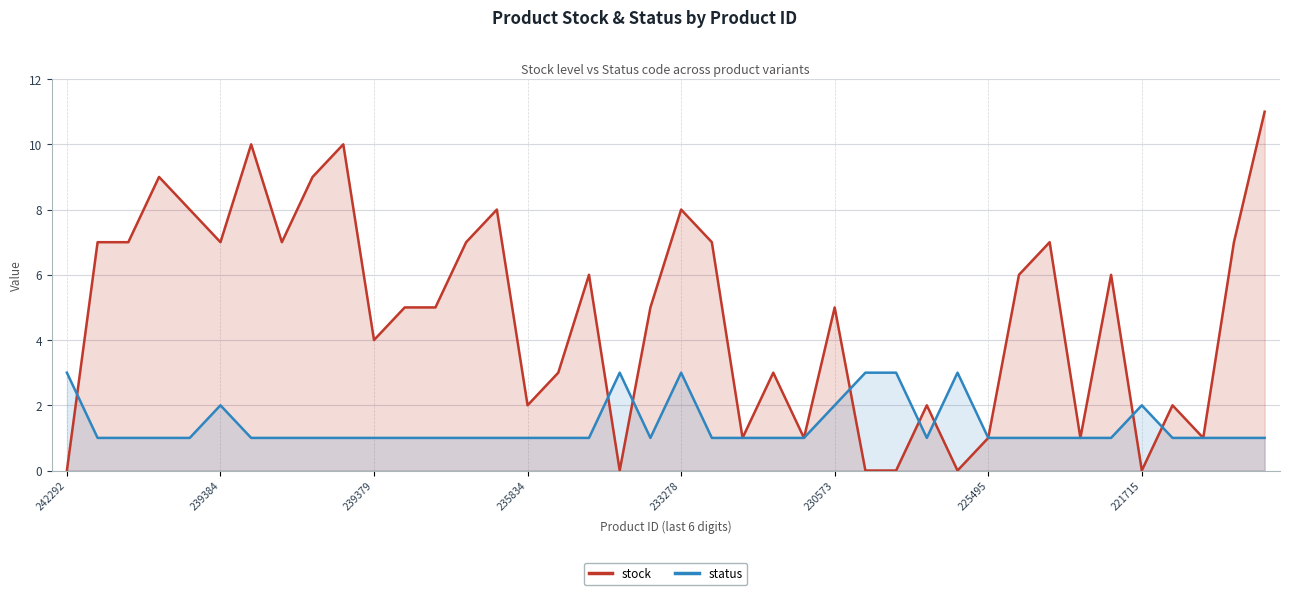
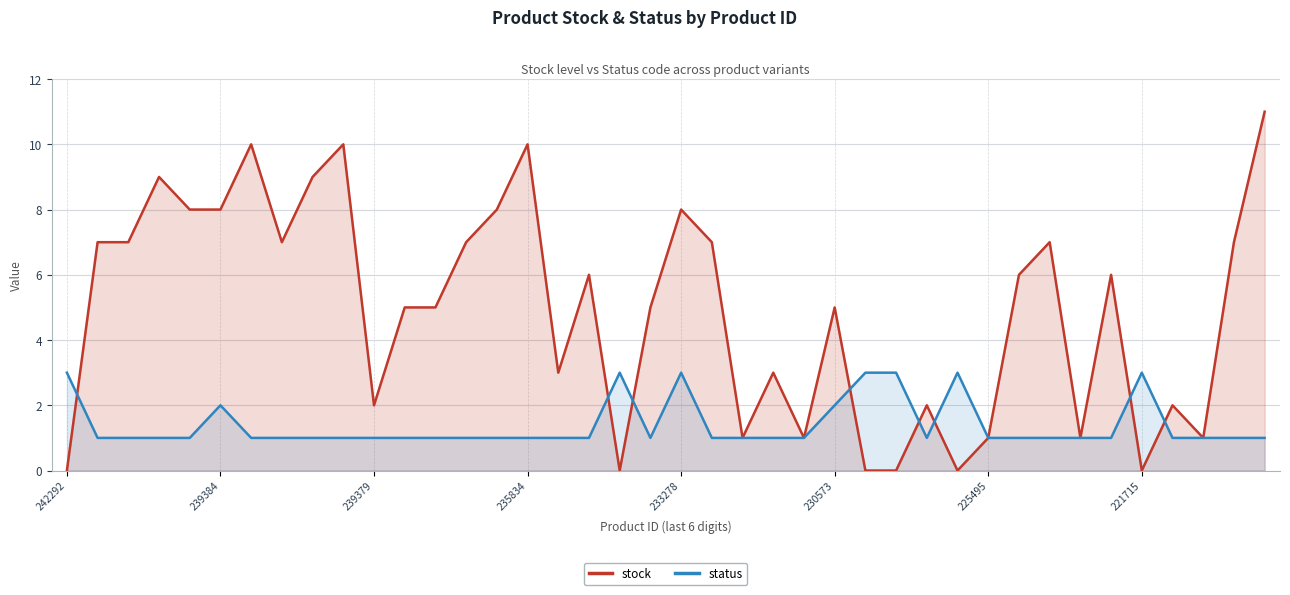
  {
    "stock": {
      "242292": 0,
-     "239384": 7,
-     "239379": 4,
-     "235834": 2,
+     "239384": 8,
+     "239379": 2,
+     "235834": 10,
      "233278": 8,
      "230573": 5,
      "221715": 0
    },
    "status": {
      "242292": 3,
      "239384": 2,
      "239379": 1,
      "235834": 1,
      "233278": 3,
      "230573": 2,
-     "221715": 2
+     "221715": 3
    }
  }
